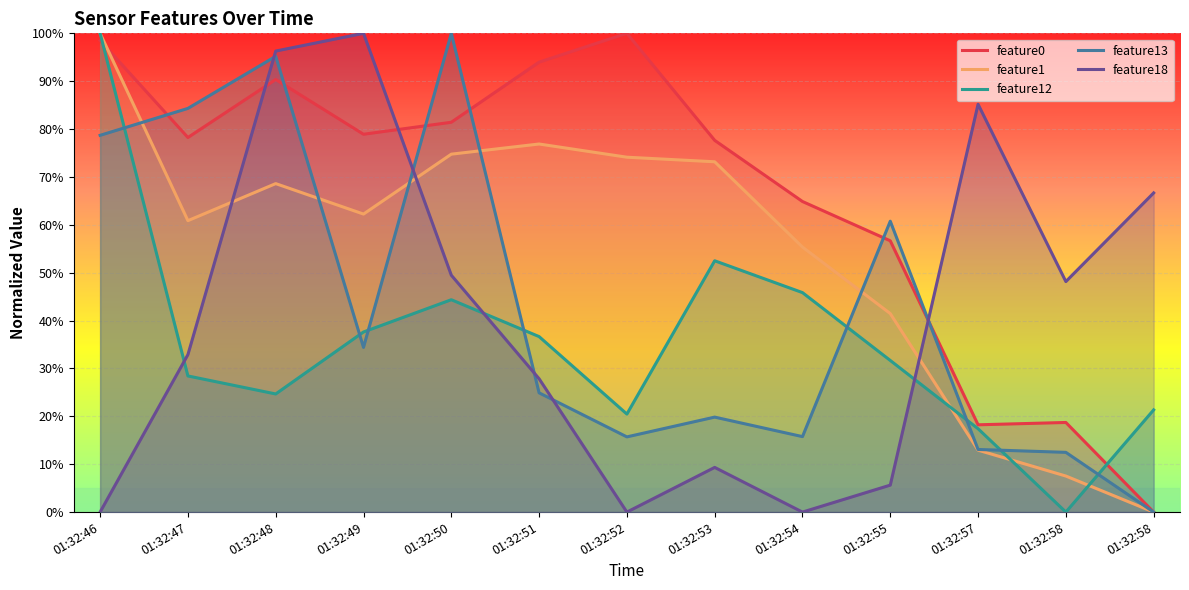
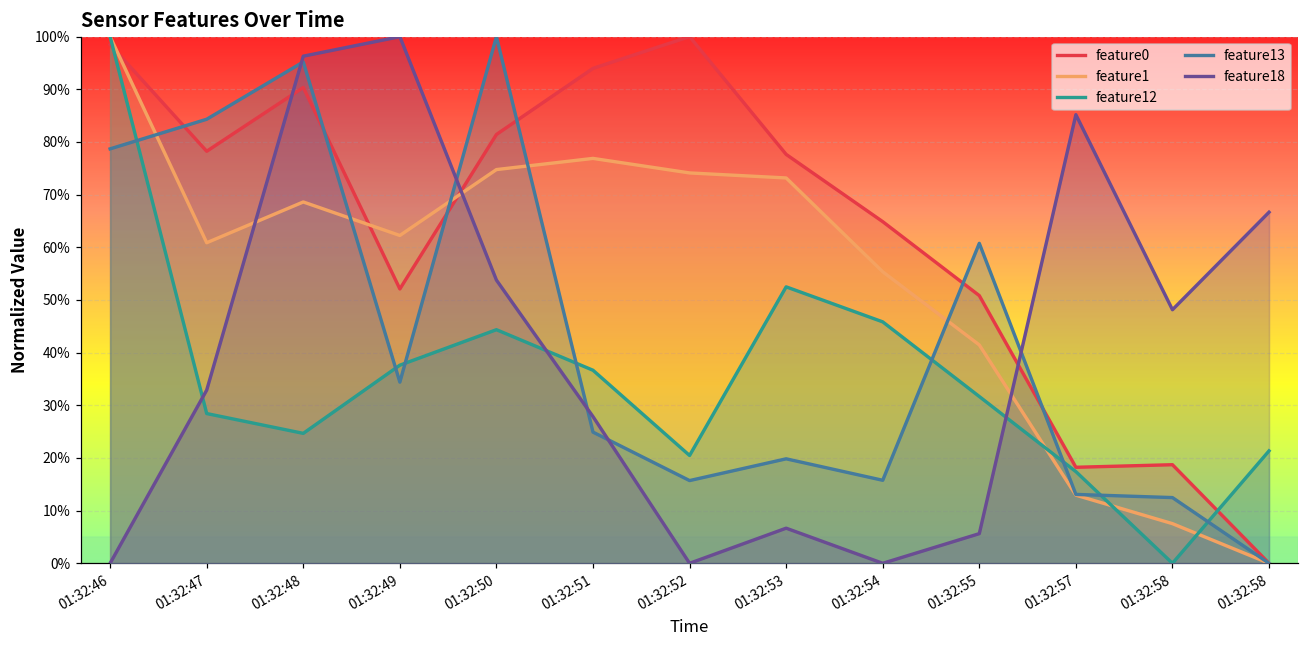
  {
    "feature0": {
      "01:32:46": "98%",
      "01:32:47": "78%",
      "01:32:48": "90%",
-     "01:32:49": "79%",
+     "01:32:49": "52%",
      "01:32:50": "81%",
      "01:32:51": "94%",
      "01:32:52": "100%",
      "01:32:53": "78%",
      "01:32:54": "65%",
-     "01:32:55": "57%",
+     "01:32:55": "51%",
      "01:32:57": "18%"
    },
    "feature1": {
      "01:32:47": "61%",
      "01:32:48": "69%",
      "01:32:49": "62%",
      "01:32:50": "75%",
      "01:32:51": "77%",
      "01:32:52": "74%",
      "01:32:53": "73%",
      "01:32:54": "55%",
      "01:32:55": "41%"
    },
    "feature18": {
      "01:32:47": "33%",
      "01:32:48": "96%",
      "01:32:49": "100%",
-     "01:32:50": "49%",
+     "01:32:50": "54%",
      "01:32:51": "28%",
-     "01:32:53": "9%",
+     "01:32:53": "7%",
      "01:32:55": "6%",
      "01:32:57": "85%"
    }
  }
